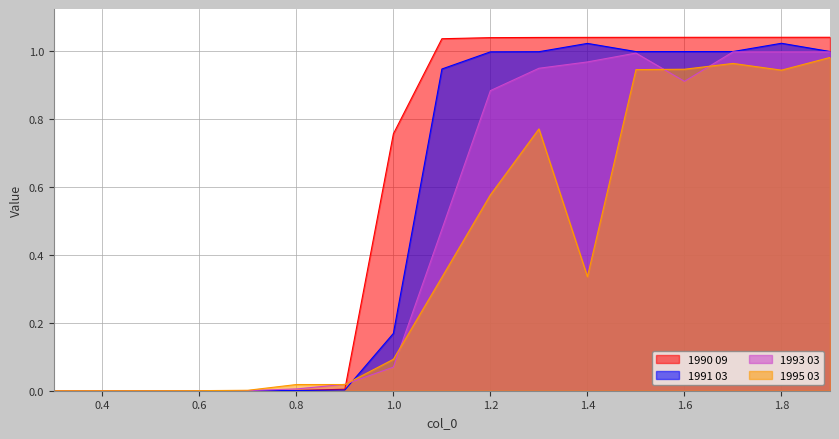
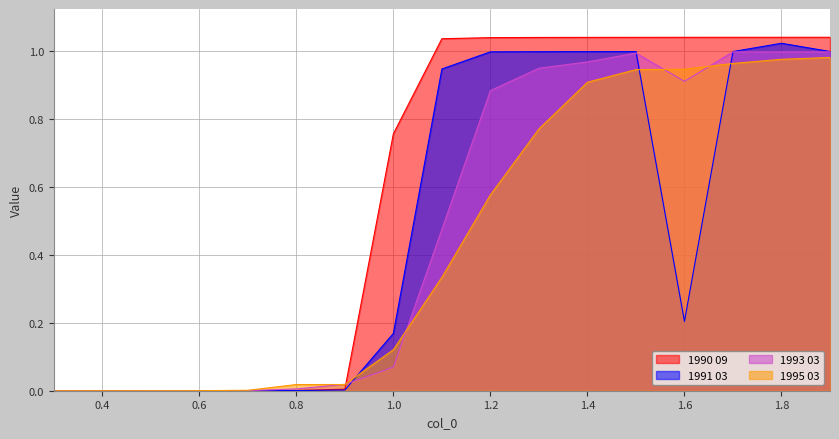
  {
    "1990 09": {
      "1.0": 0.76,
      "1.2": 1.04,
      "1.4": 1.04,
      "1.6": 1.04,
      "1.8": 1.04
    },
    "1991 03": {
      "1.0": 0.17,
      "1.2": 1.00,
-     "1.4": 1.02,
-     "1.6": 1.00,
+     "1.4": 1.00,
+     "1.6": 0.20,
      "1.8": 1.02
    },
    "1993 03": {
      "1.0": 0.07,
      "1.2": 0.88,
      "1.4": 0.97,
      "1.6": 0.91,
      "1.8": 1.00
    },
    "1995 03": {
      "0.8": 0.02,
-     "1.0": 0.09,
+     "1.0": 0.12,
      "1.2": 0.58,
-     "1.4": 0.34,
+     "1.4": 0.91,
      "1.6": 0.95,
-     "1.8": 0.94
+     "1.8": 0.98
    }
  }
